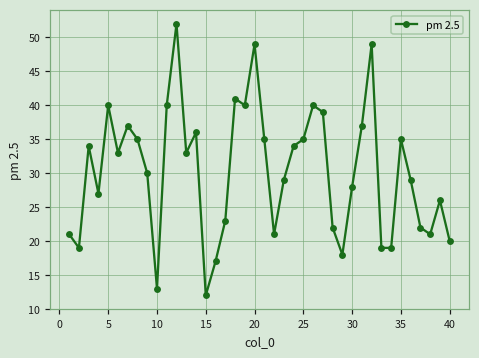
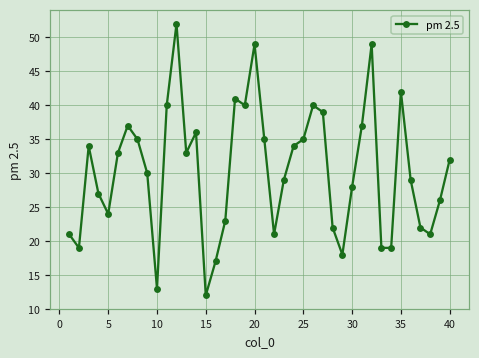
  {
-   "5": 40,
+   "5": 24,
    "10": 13,
    "15": 12,
    "20": 49,
    "25": 35,
    "30": 28,
-   "35": 35,
-   "40": 20
+   "35": 42,
+   "40": 32
  }
